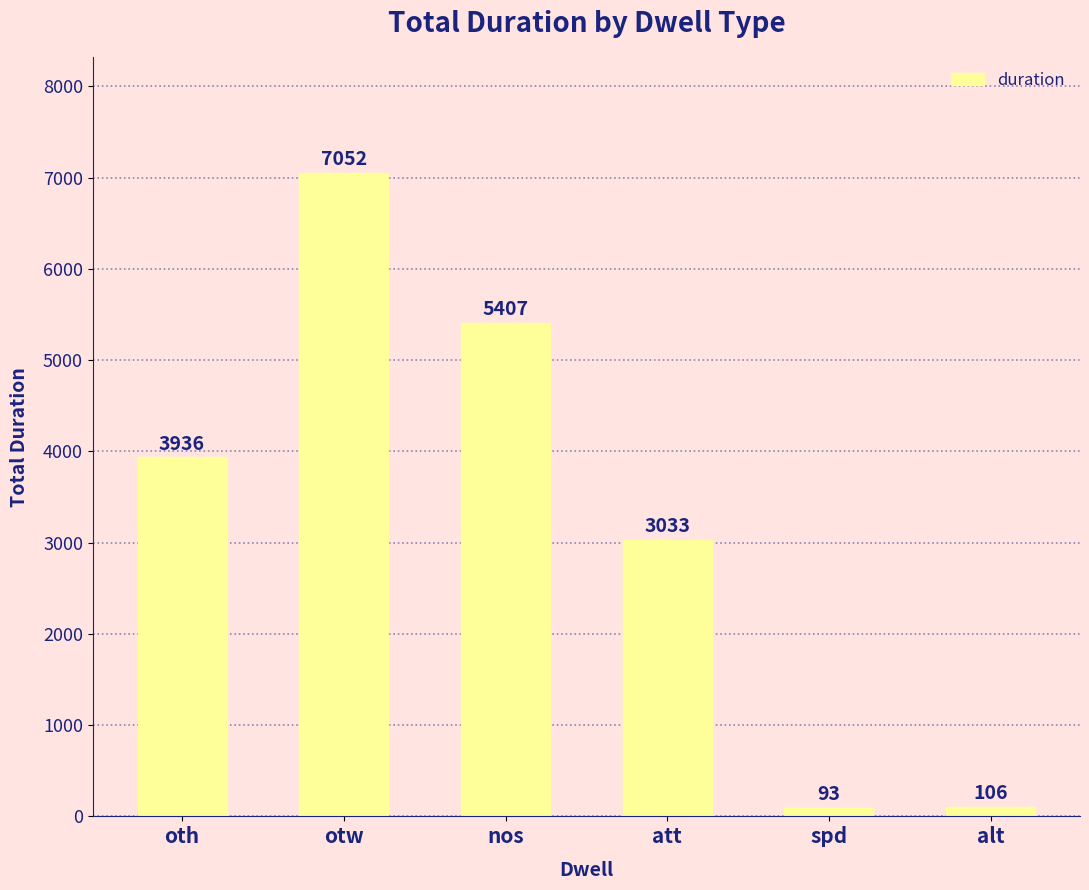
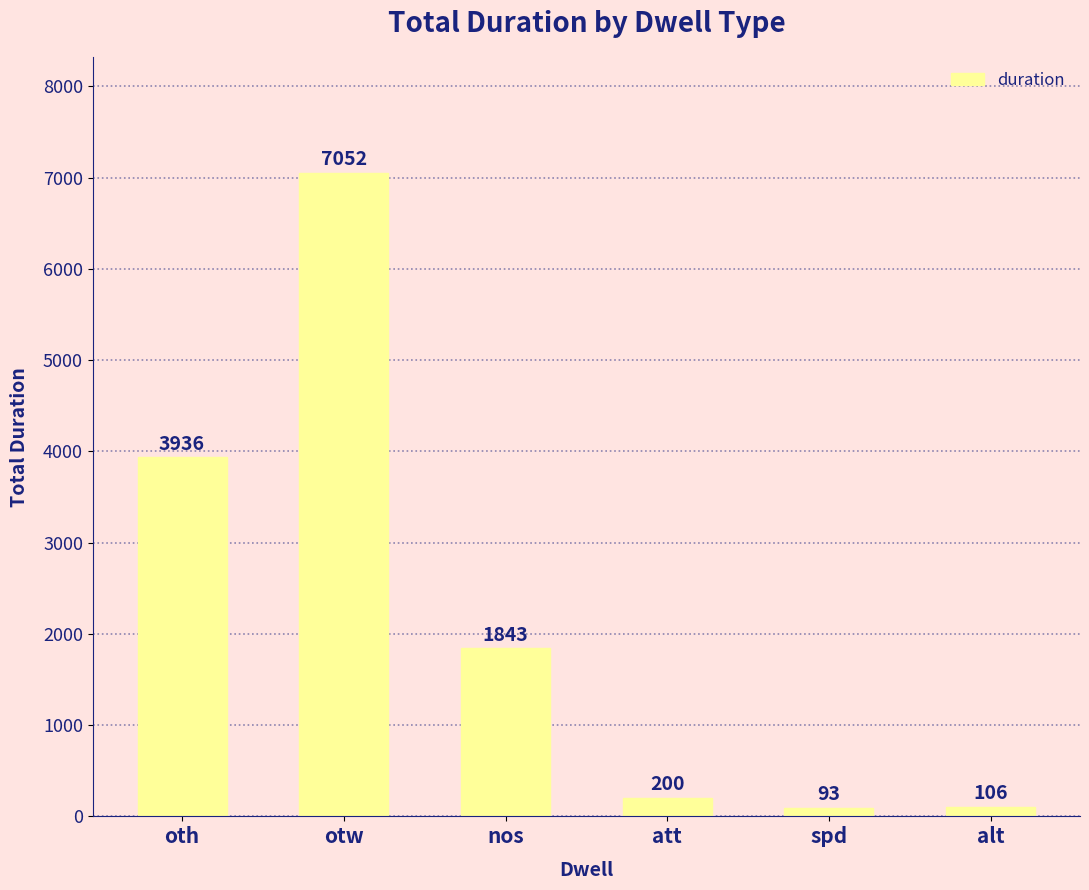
  {
    "oth": 3936,
    "otw": 7052,
-   "nos": 5407,
-   "att": 3033,
+   "nos": 1843,
+   "att": 200,
    "spd": 93,
    "alt": 106
  }
